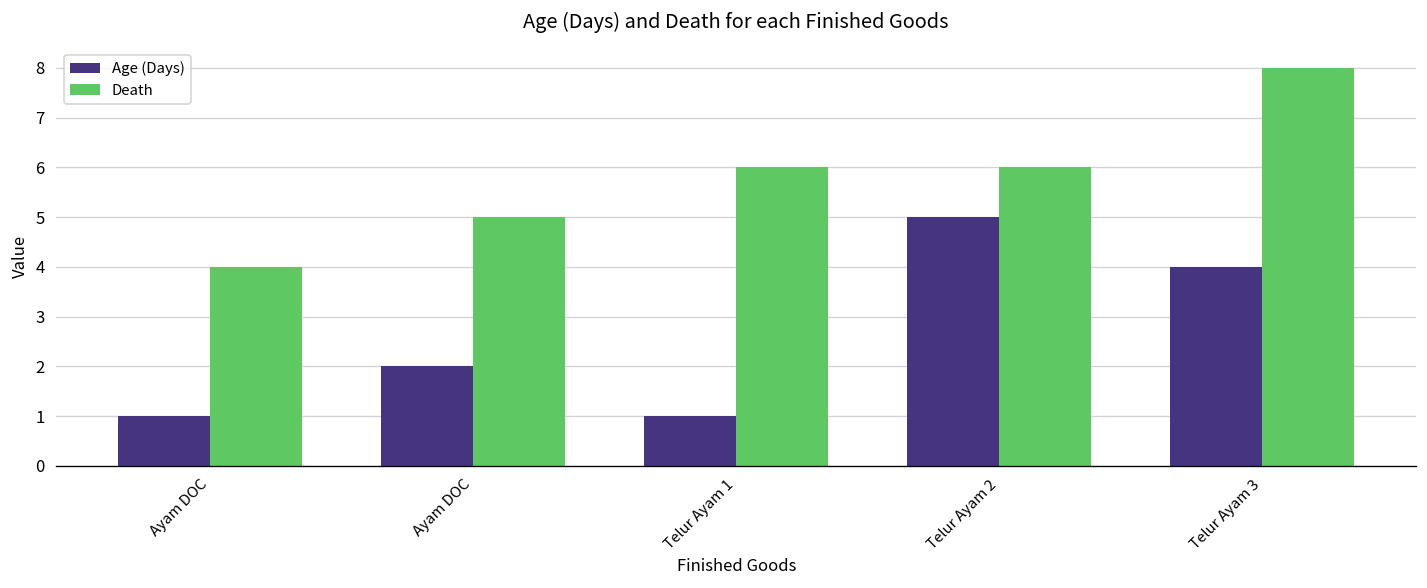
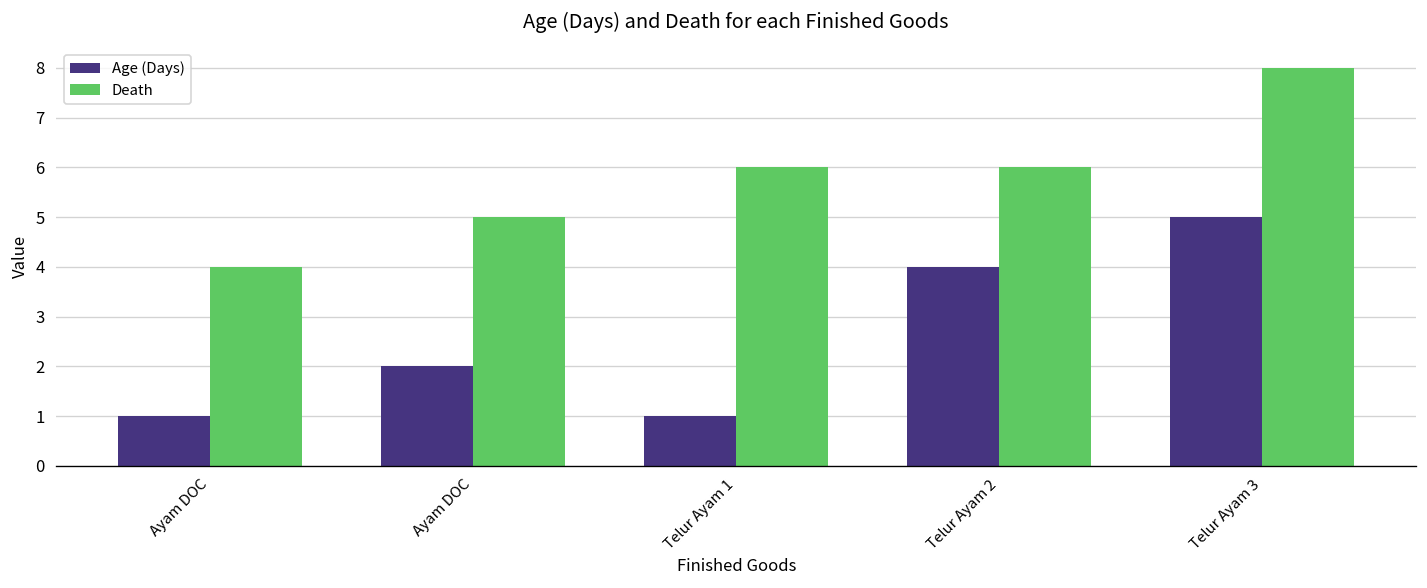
  {
    "Age (Days)": {
      "Telur Ayam 1": 1,
-     "Telur Ayam 2": 5,
-     "Telur Ayam 3": 4
+     "Telur Ayam 2": 4,
+     "Telur Ayam 3": 5
    },
    "Death": {
      "Telur Ayam 1": 6,
      "Telur Ayam 2": 6,
      "Telur Ayam 3": 8
    }
  }
